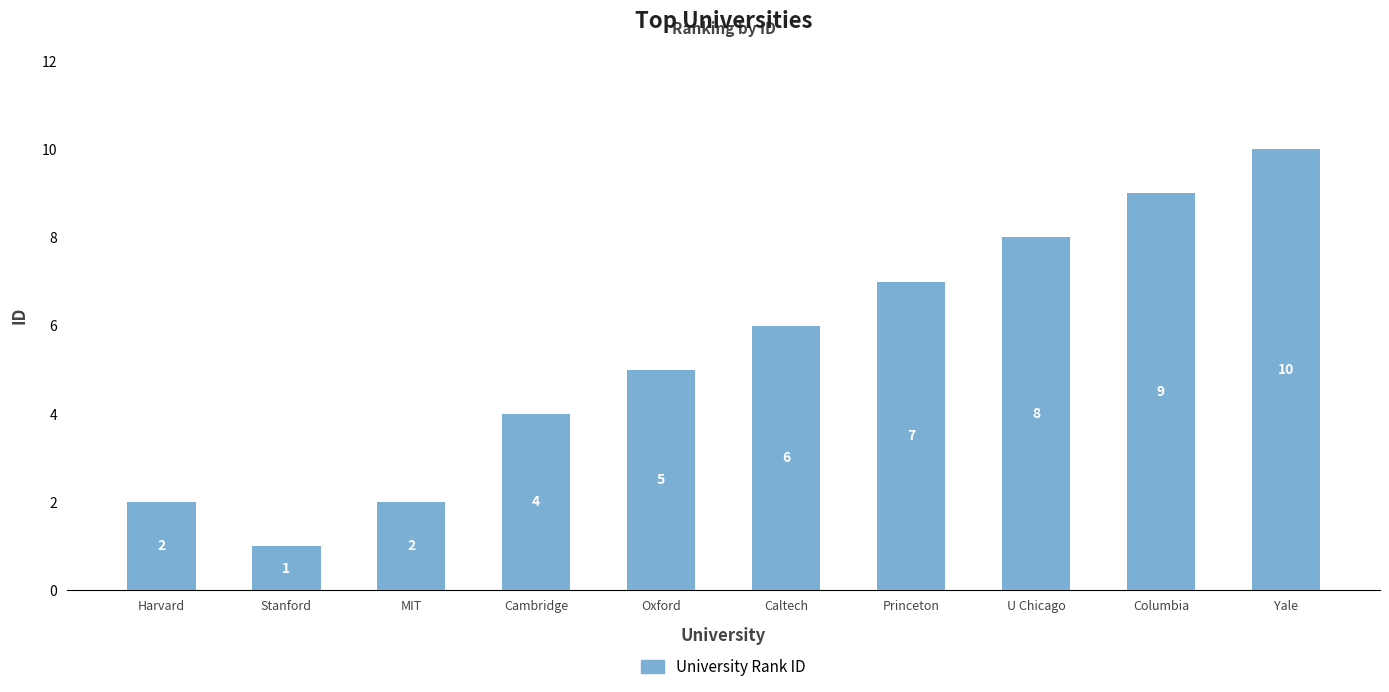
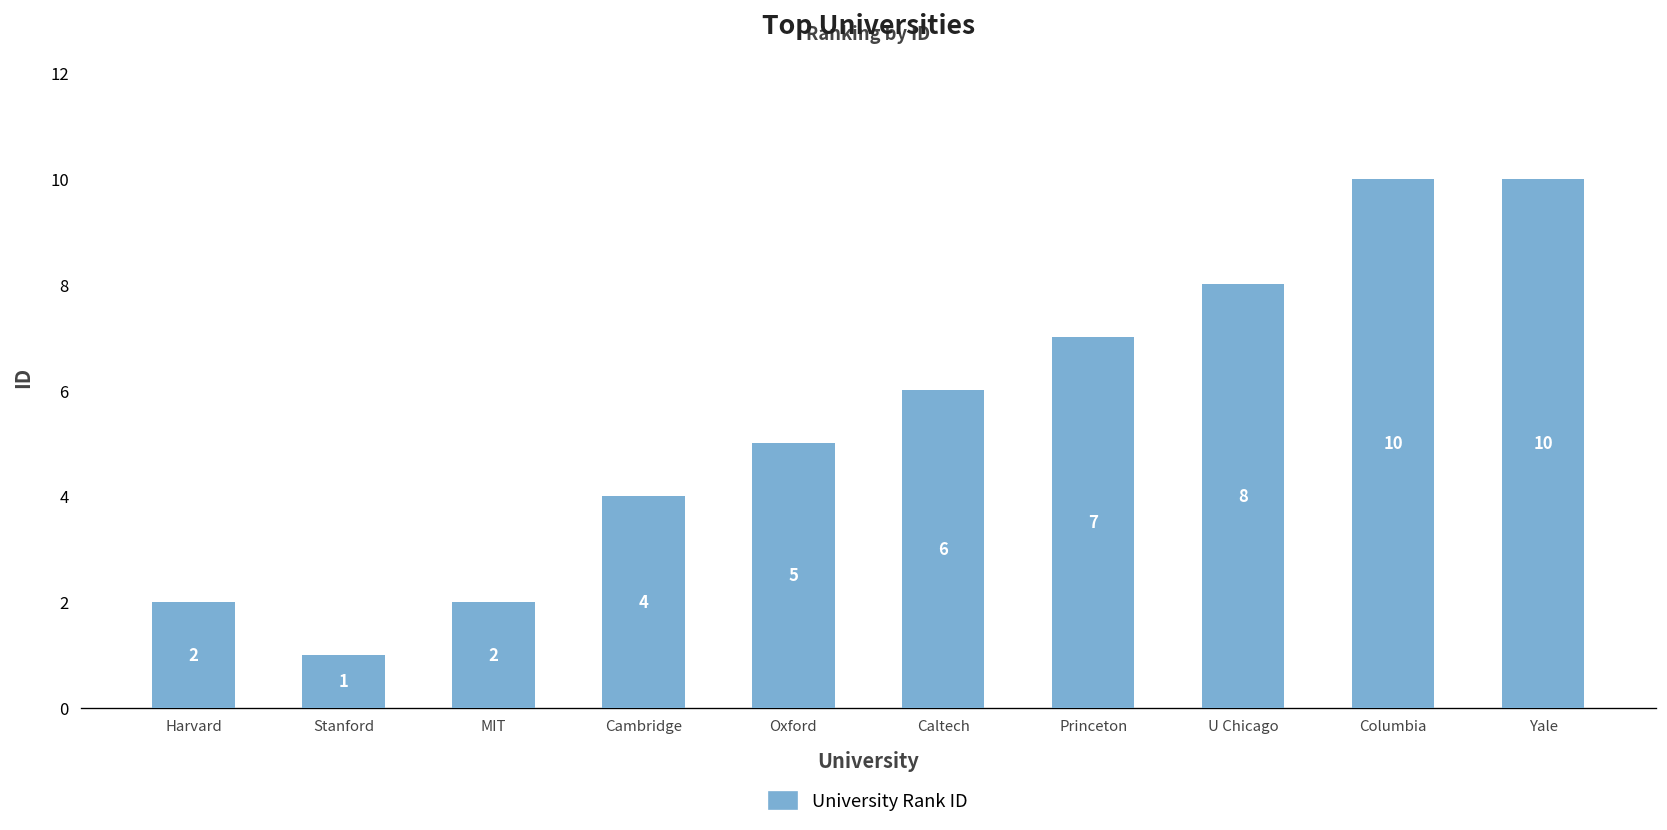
  {
    "Harvard": 2,
    "Stanford": 1,
    "MIT": 2,
    "Cambridge": 4,
    "Oxford": 5,
    "Caltech": 6,
    "Princeton": 7,
    "U Chicago": 8,
-   "Columbia": 9,
+   "Columbia": 10,
    "Yale": 10
  }
